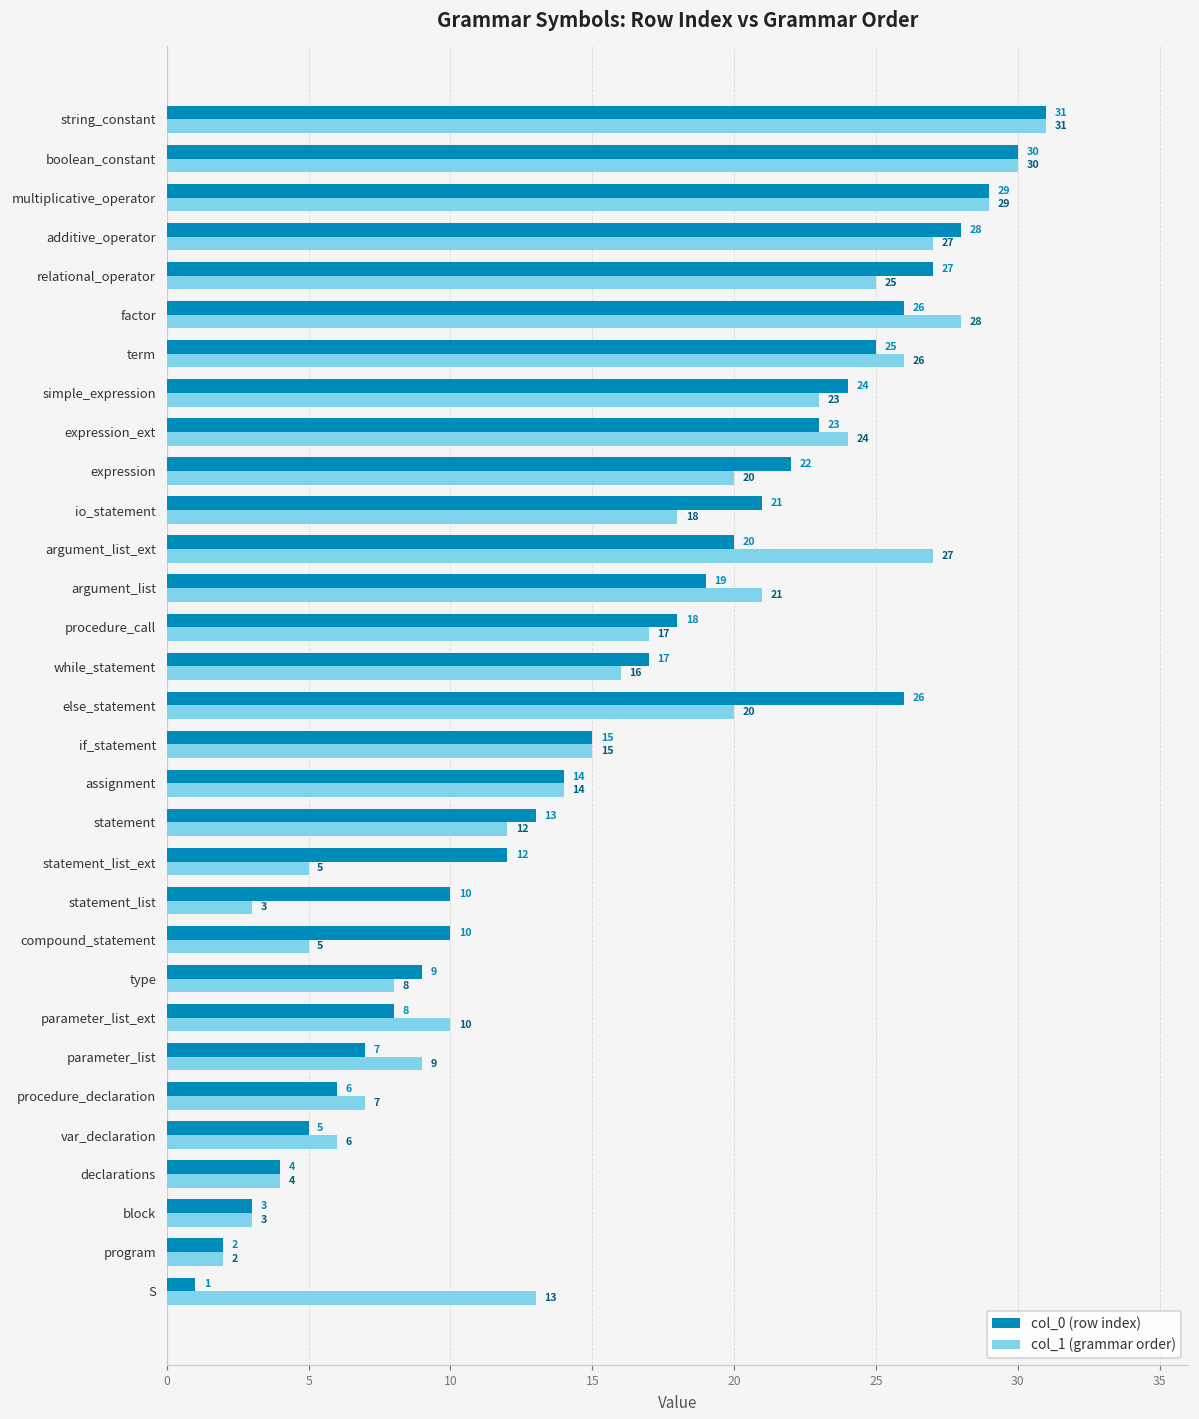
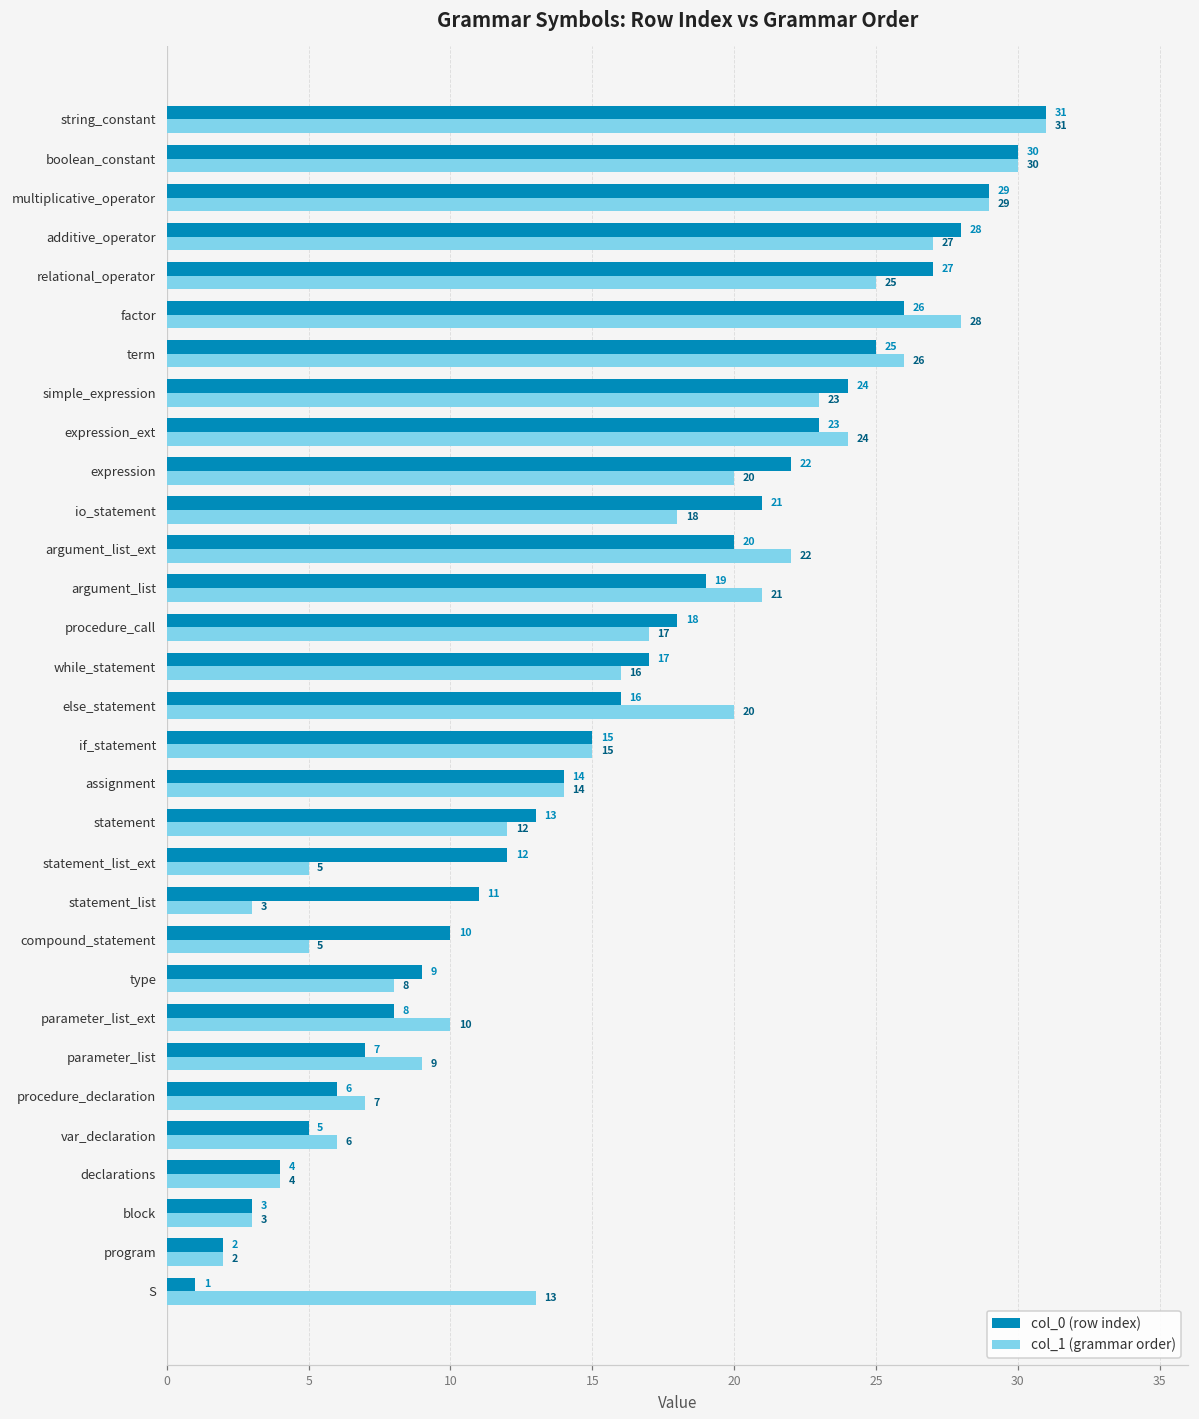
  {
    "col_0 (row index)": {
      "string_constant": 31,
      "boolean_constant": 30,
      "multiplicative_operator": 29,
      "additive_operator": 28,
      "relational_operator": 27,
      "factor": 26,
      "term": 25,
      "simple_expression": 24,
      "expression_ext": 23,
      "expression": 22,
      "io_statement": 21,
      "argument_list_ext": 20,
      "argument_list": 19,
      "procedure_call": 18,
      "while_statement": 17,
-     "else_statement": 26,
+     "else_statement": 16,
      "if_statement": 15,
      "assignment": 14,
      "statement": 13,
      "statement_list_ext": 12,
-     "statement_list": 10,
+     "statement_list": 11,
      "compound_statement": 10,
      "type": 9,
      "parameter_list_ext": 8,
      "parameter_list": 7,
      "procedure_declaration": 6,
      "var_declaration": 5,
      "declarations": 4,
      "block": 3,
      "program": 2,
      "S": 1
    },
    "col_1 (grammar order)": {
      "string_constant": 31,
      "boolean_constant": 30,
      "multiplicative_operator": 29,
      "additive_operator": 27,
      "relational_operator": 25,
      "factor": 28,
      "term": 26,
      "simple_expression": 23,
      "expression_ext": 24,
      "expression": 20,
      "io_statement": 18,
-     "argument_list_ext": 27,
+     "argument_list_ext": 22,
      "argument_list": 21,
      "procedure_call": 17,
      "while_statement": 16,
      "else_statement": 20,
      "if_statement": 15,
      "assignment": 14,
      "statement": 12,
      "statement_list_ext": 5,
      "statement_list": 3,
      "compound_statement": 5,
      "type": 8,
      "parameter_list_ext": 10,
      "parameter_list": 9,
      "procedure_declaration": 7,
      "var_declaration": 6,
      "declarations": 4,
      "block": 3,
      "program": 2,
      "S": 13
    }
  }
